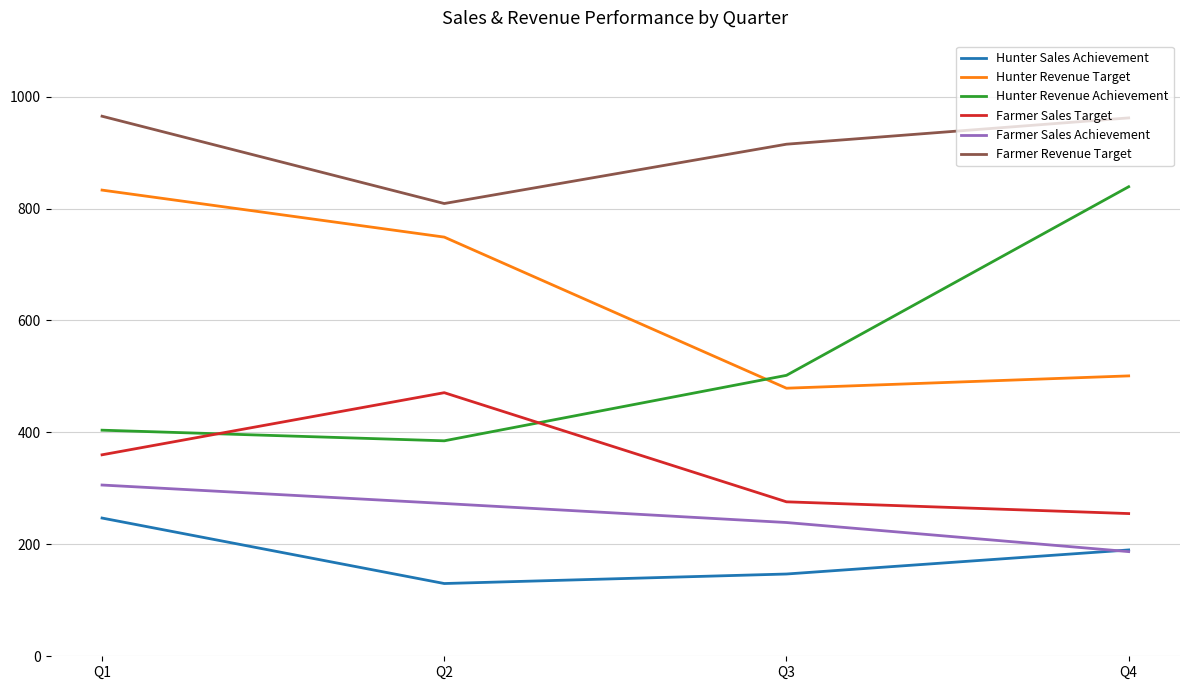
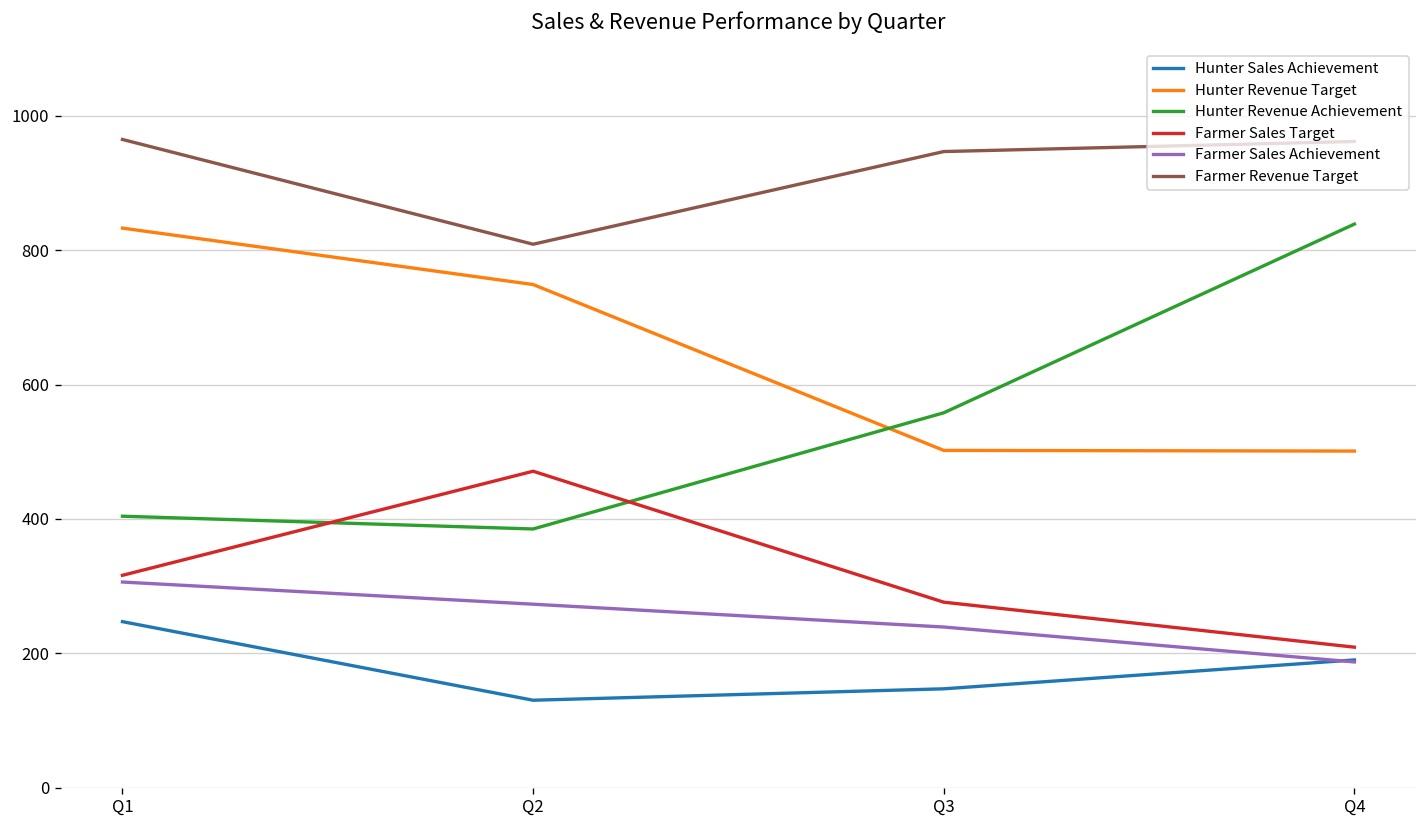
  {
    "Hunter Sales Achievement": {
      "Q1": 250,
      "Q2": 130,
      "Q3": 150
    },
    "Hunter Revenue Target": {
      "Q1": 830,
      "Q2": 750,
-     "Q3": 480,
+     "Q3": 500,
      "Q4": 500
    },
    "Hunter Revenue Achievement": {
      "Q1": 400,
      "Q2": 390,
-     "Q3": 500,
+     "Q3": 560,
      "Q4": 840
    },
    "Farmer Sales Target": {
-     "Q1": 360,
+     "Q1": 320,
      "Q2": 470,
      "Q3": 280,
-     "Q4": 260
+     "Q4": 210
    },
    "Farmer Sales Achievement": {
      "Q1": 310,
      "Q2": 270,
      "Q3": 240
    },
    "Farmer Revenue Target": {
      "Q1": 970,
      "Q2": 810,
-     "Q3": 920
+     "Q3": 950
    }
  }
